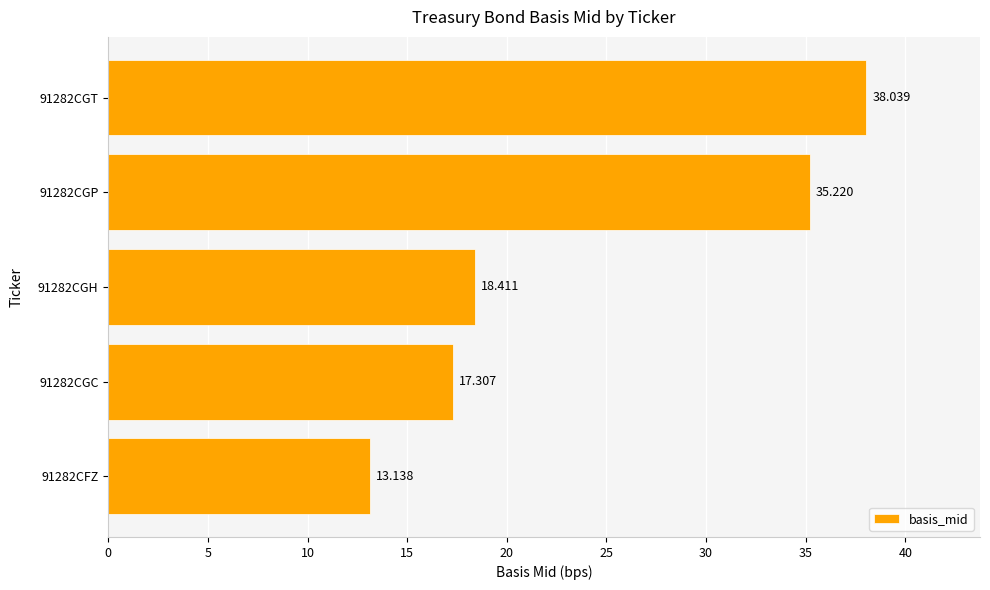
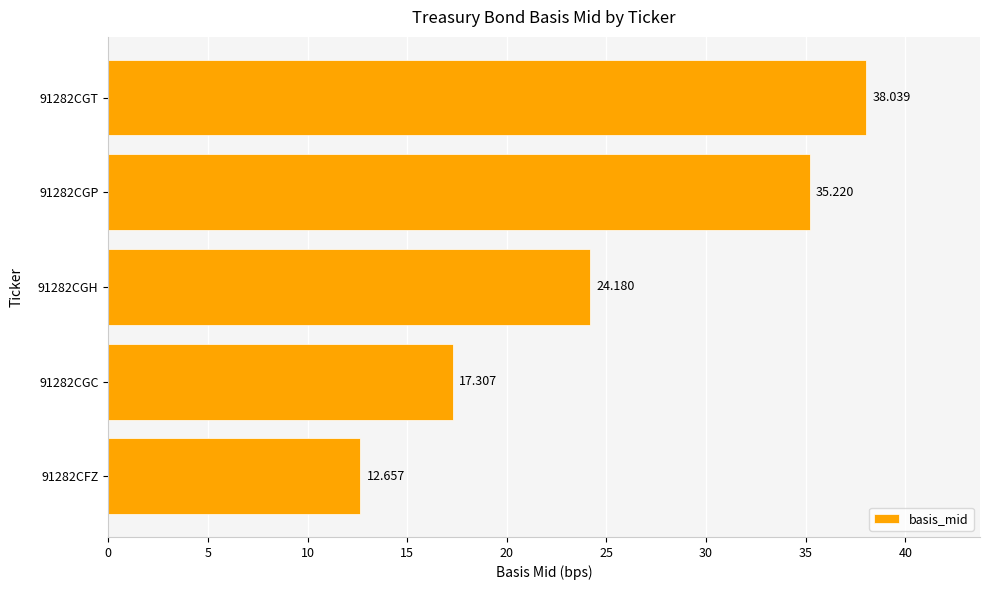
  {
    "91282CGT": 38.039,
    "91282CGP": 35.220,
-   "91282CGH": 18.411,
+   "91282CGH": 24.180,
    "91282CGC": 17.307,
-   "91282CFZ": 13.138
+   "91282CFZ": 12.657
  }
